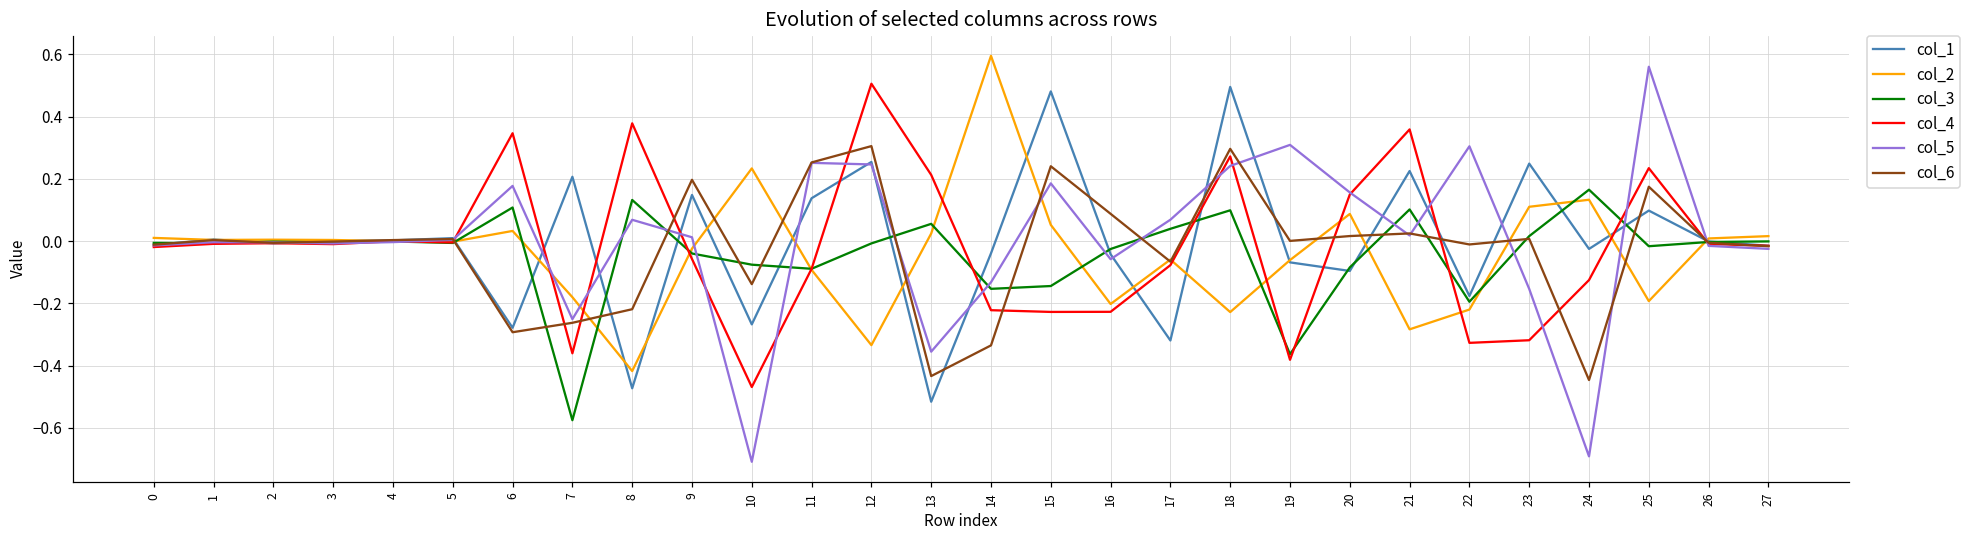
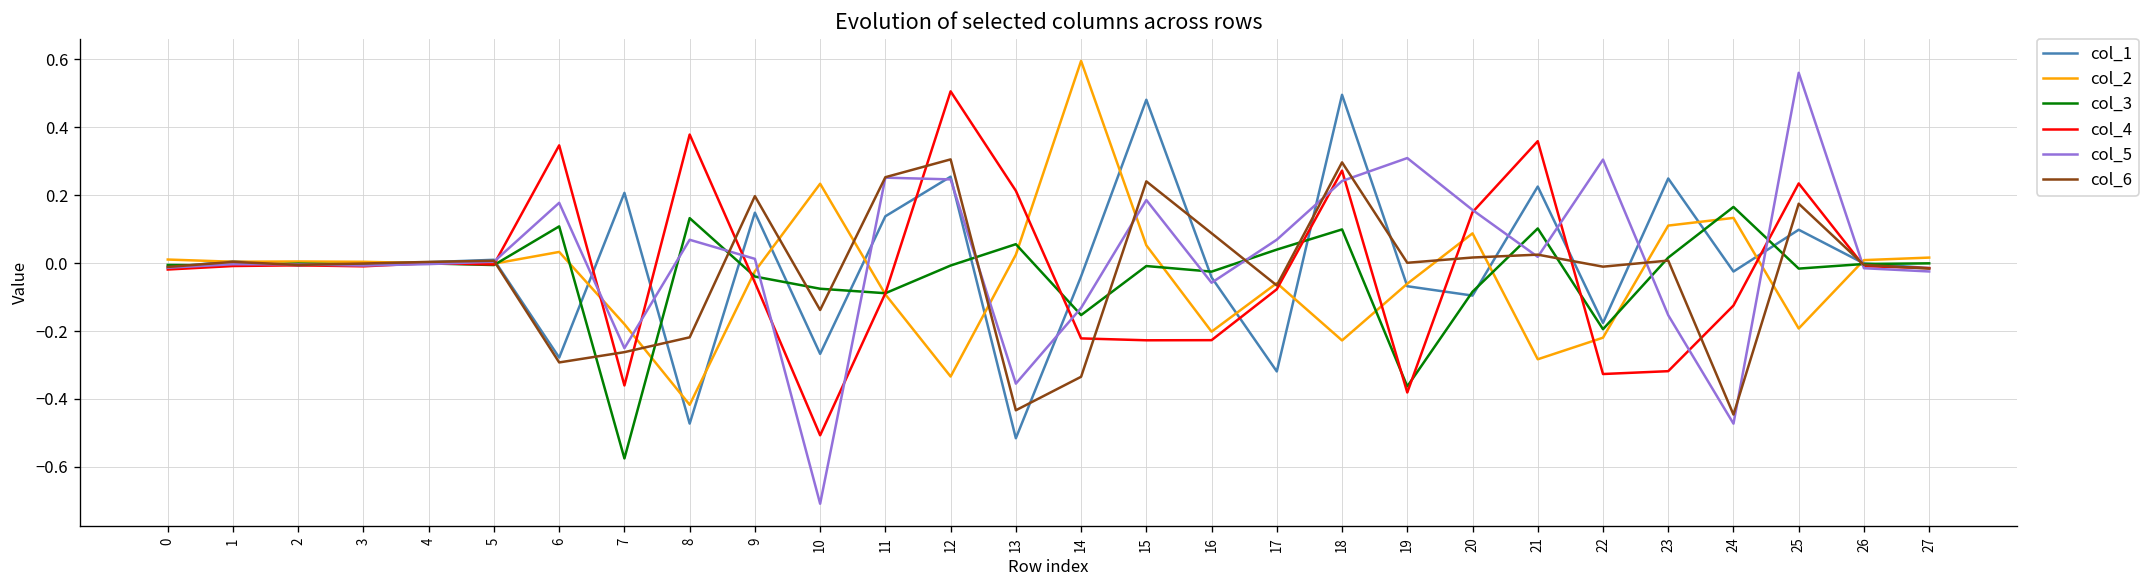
  {
    "col_1": {
      "6": -0.28,
      "7": 0.21,
      "8": -0.47,
      "9": 0.15,
      "10": -0.27,
      "11": 0.14,
      "13": -0.52,
      "14": -0.04,
      "15": 0.48,
      "16": -0.04,
      "17": -0.32,
      "18": 0.50,
      "20": -0.10,
      "21": 0.23,
      "22": -0.18,
      "23": 0.25,
      "24": -0.02,
      "25": 0.10
    },
    "col_2": {
      "0": 0.01,
      "6": 0.03,
      "7": -0.18,
      "8": -0.42,
      "9": -0.02,
      "10": 0.23,
      "12": -0.33,
      "13": 0.02,
      "14": 0.60,
      "15": 0.05,
      "16": -0.20,
      "18": -0.23,
      "20": 0.09,
      "21": -0.28,
      "22": -0.22,
      "23": 0.11,
      "24": 0.13,
      "25": -0.19,
      "26": 0.01,
      "27": 0.02
    },
    "col_3": {
      "6": 0.11,
      "7": -0.58,
      "8": 0.13,
      "9": -0.04,
      "10": -0.08,
      "12": -0.01,
      "13": 0.06,
      "14": -0.15,
-     "15": -0.14,
+     "15": -0.01,
      "16": -0.03,
      "17": 0.04,
      "18": 0.10,
      "19": -0.36,
      "20": -0.08,
      "21": 0.10,
      "22": -0.19,
      "24": 0.17,
      "25": -0.02,
      "27": 0.00
    },
    "col_4": {
      "6": 0.35,
      "7": -0.36,
      "8": 0.38,
      "9": -0.06,
-     "10": -0.47,
+     "10": -0.51,
      "12": 0.51,
      "13": 0.21,
      "14": -0.22,
      "15": -0.23,
      "16": -0.23,
      "17": -0.08,
      "18": 0.27,
      "19": -0.38,
      "21": 0.36,
      "22": -0.33,
      "23": -0.32,
      "24": -0.12,
      "25": 0.23
    },
    "col_5": {
      "6": 0.18,
      "7": -0.25,
      "8": 0.07,
      "9": 0.01,
      "10": -0.71,
      "13": -0.35,
      "14": -0.13,
      "15": 0.19,
      "16": -0.06,
      "17": 0.07,
      "18": 0.24,
      "19": 0.31,
      "22": 0.30,
      "23": -0.15,
-     "24": -0.69,
+     "24": -0.47,
      "25": 0.56
    },
    "col_6": {
      "6": -0.29,
      "7": -0.26,
      "8": -0.22,
      "9": 0.20,
      "10": -0.14,
      "12": 0.31,
      "13": -0.43,
      "14": -0.33,
      "15": 0.24,
      "16": 0.09,
      "18": 0.30,
      "19": 0.00,
      "20": 0.02,
      "22": -0.01,
      "24": -0.45,
      "25": 0.17
    }
  }
